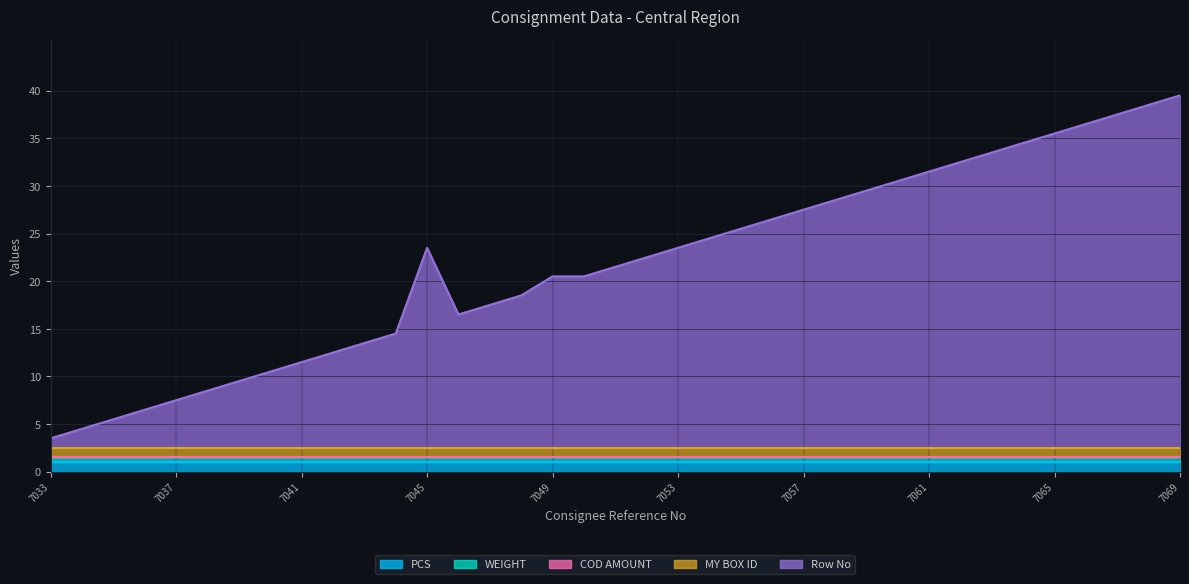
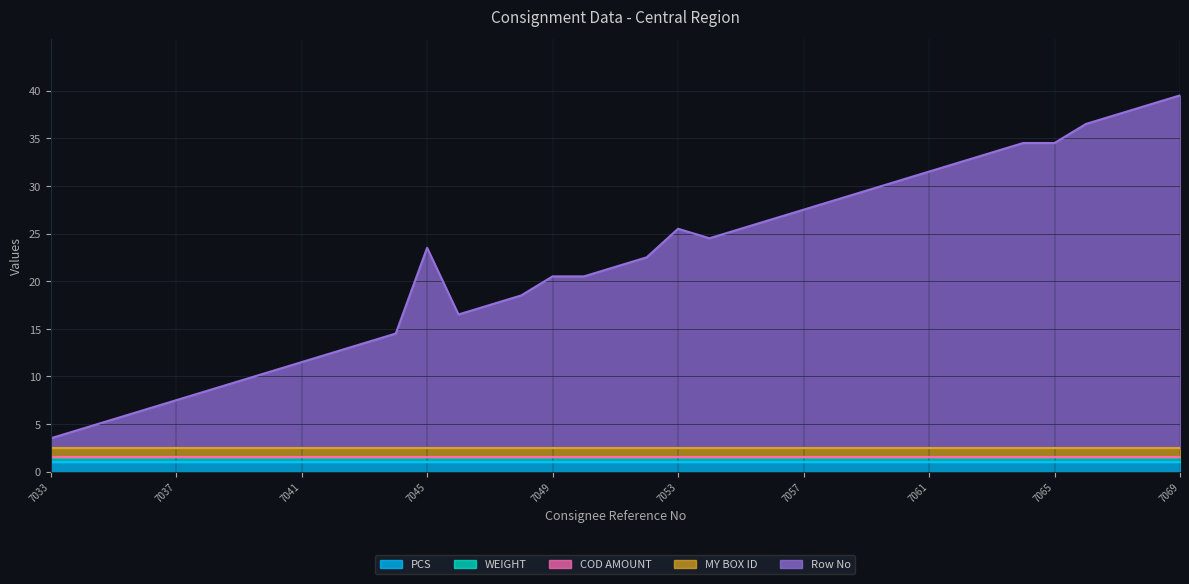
  {
    "PCS": {
      "7033": 1,
      "7037": 1,
      "7041": 1,
      "7045": 1,
      "7049": 1,
      "7053": 1,
      "7057": 1,
      "7061": 1,
      "7065": 1,
      "7069": 1
    },
    "COD AMOUNT": {
      "7033": 2,
      "7037": 2,
      "7041": 2,
      "7045": 2,
      "7049": 2,
      "7053": 2,
      "7057": 2,
      "7061": 2,
      "7065": 2,
      "7069": 2
    },
    "MY BOX ID": {
      "7033": 3,
      "7037": 3,
      "7041": 3,
      "7045": 3,
      "7049": 3,
      "7053": 3,
      "7057": 3,
      "7061": 3,
      "7065": 3,
      "7069": 3
    },
    "Row No": {
      "7033": 4,
      "7037": 8,
      "7041": 12,
      "7045": 24,
      "7049": 21,
-     "7053": 24,
+     "7053": 26,
      "7057": 28,
      "7061": 32,
-     "7065": 36,
+     "7065": 35,
      "7069": 40
    }
  }
